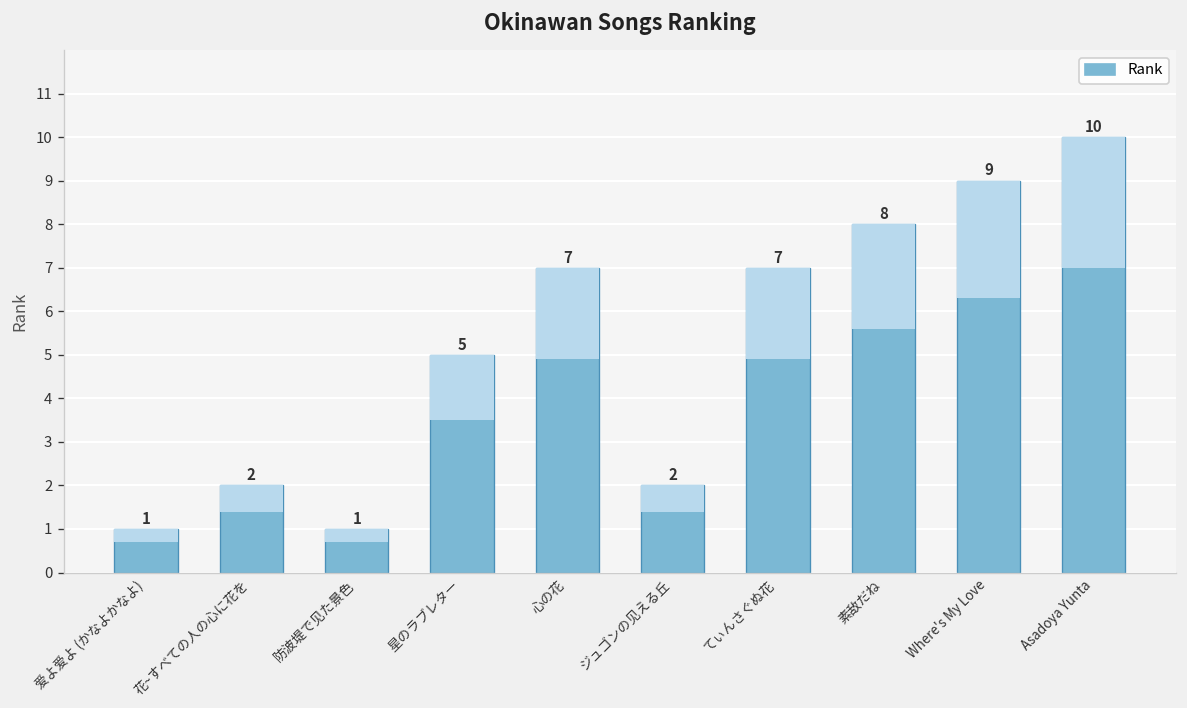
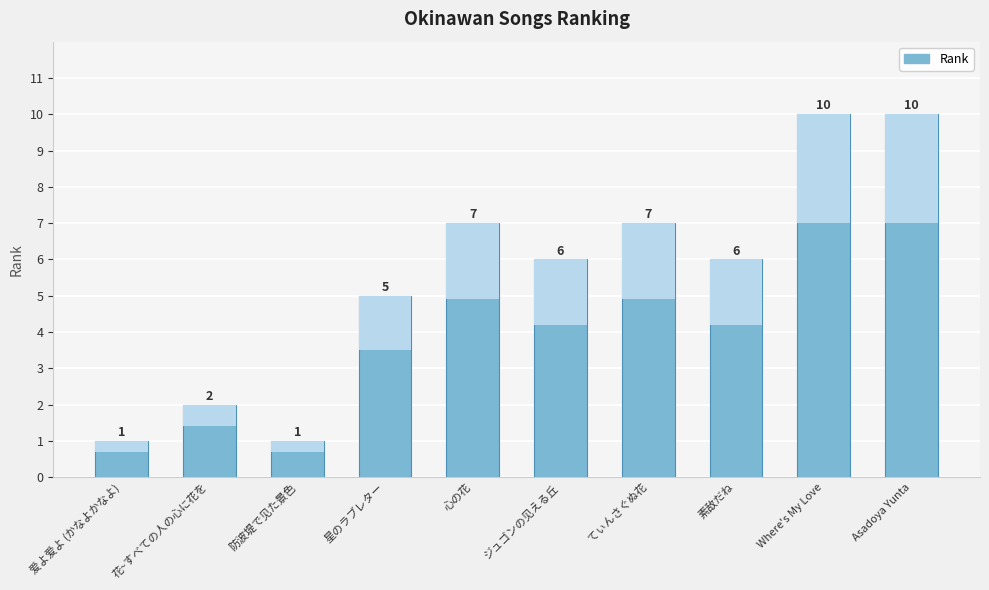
  {
    "爱よ爱よ (かなよかなよ)": 1,
    "花~すべての人の心に花を": 2,
    "防波堤で见た景色": 1,
    "星のラブレター": 5,
    "心の花": 7,
-   "ジュゴンの见える丘": 2,
+   "ジュゴンの见える丘": 6,
    "てぃんさぐぬ花": 7,
-   "素敌だね": 8,
-   "Where's My Love": 9,
+   "素敌だね": 6,
+   "Where's My Love": 10,
    "Asadoya Yunta": 10
  }
